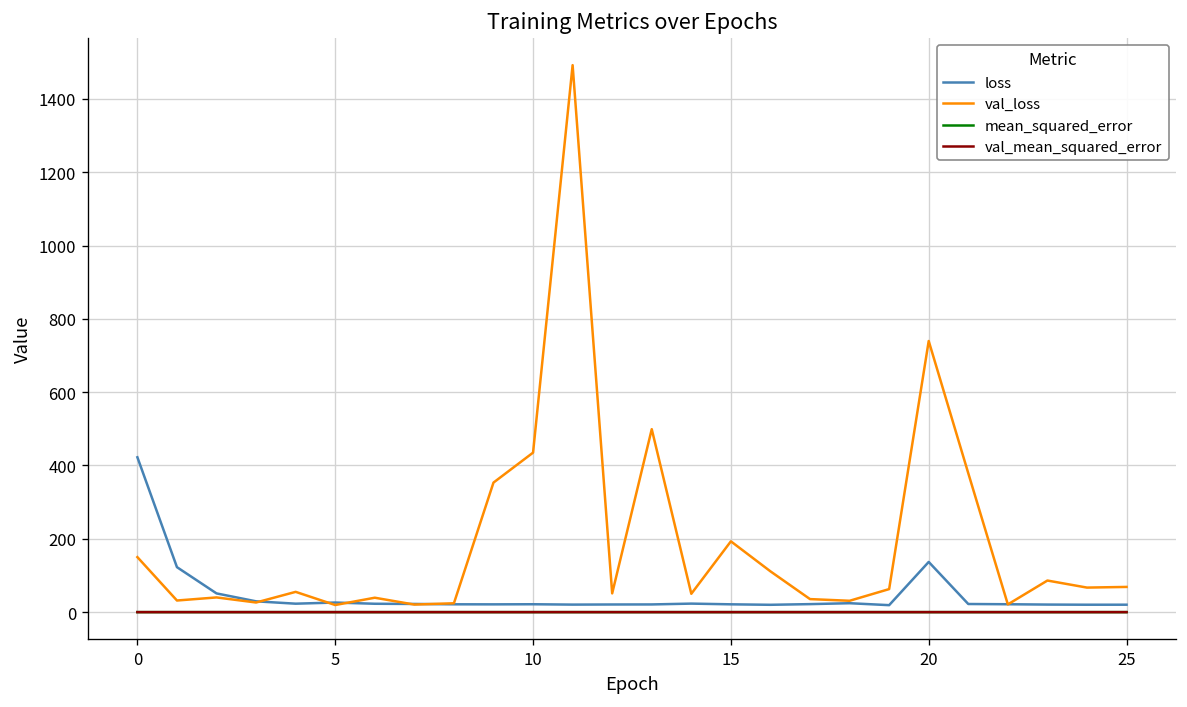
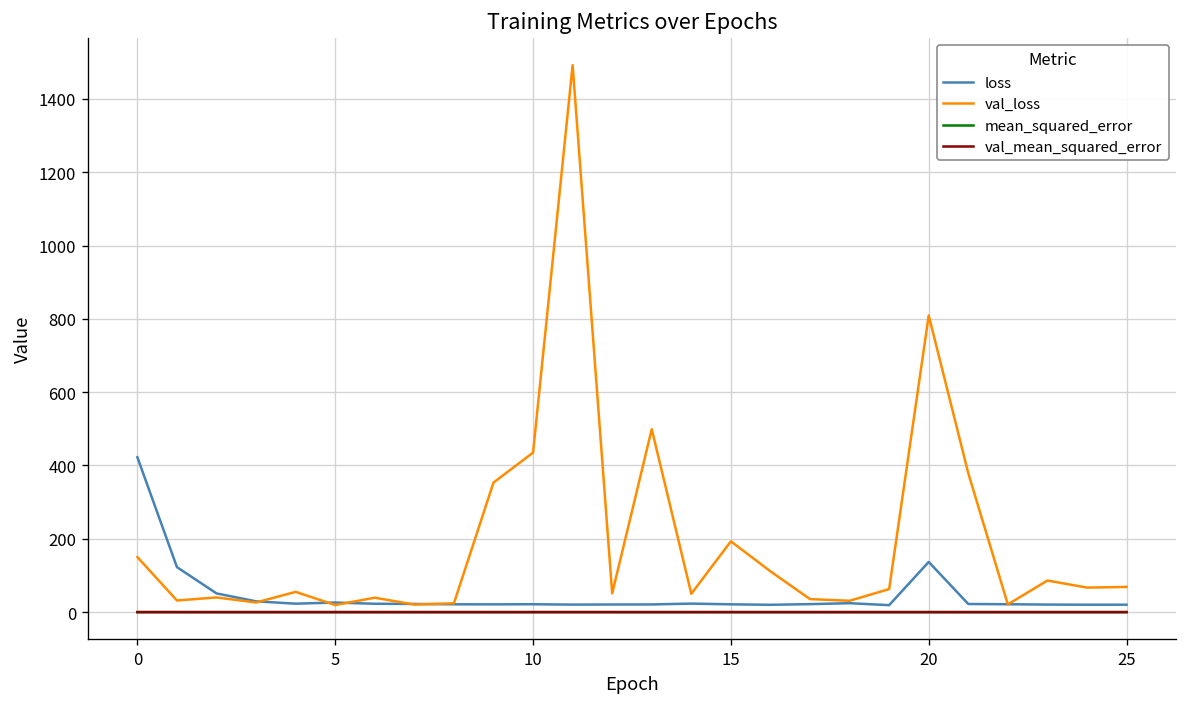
  {
    "loss": {
      "0": 420,
      "10": 20,
      "15": 20,
      "20": 140,
      "25": 20
    },
    "val_loss": {
      "0": 150,
      "10": 440,
      "15": 190,
-     "20": 740,
+     "20": 810,
      "25": 70
    },
    "val_mean_squared_error": {
      "0": 0,
      "5": 0,
      "10": 0,
      "15": 0,
      "20": 0,
      "25": 0
    }
  }
